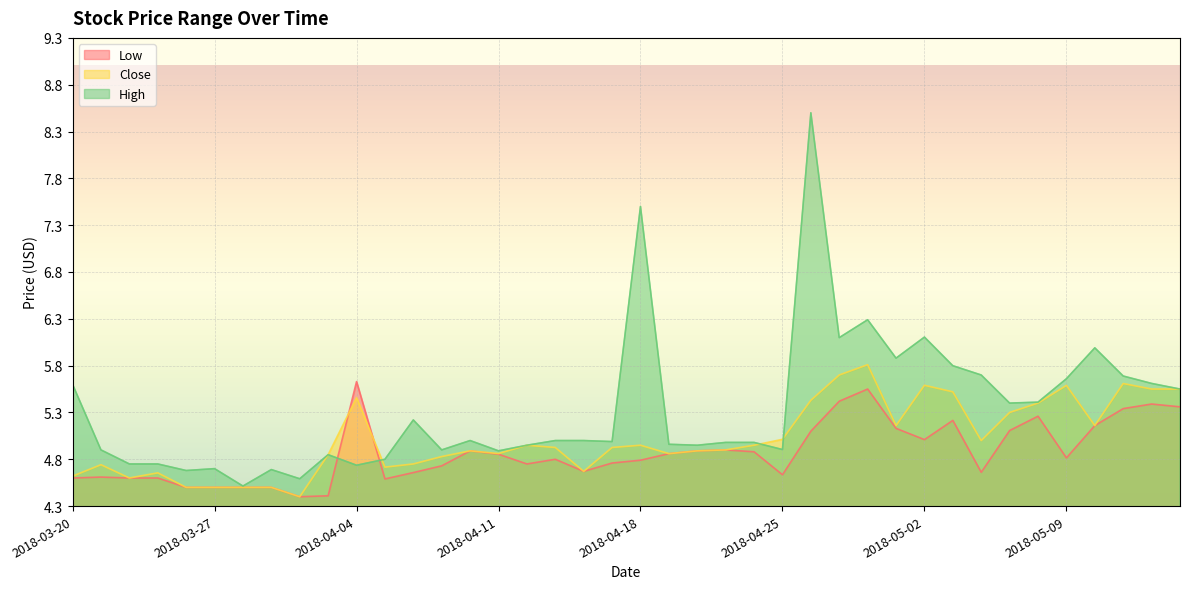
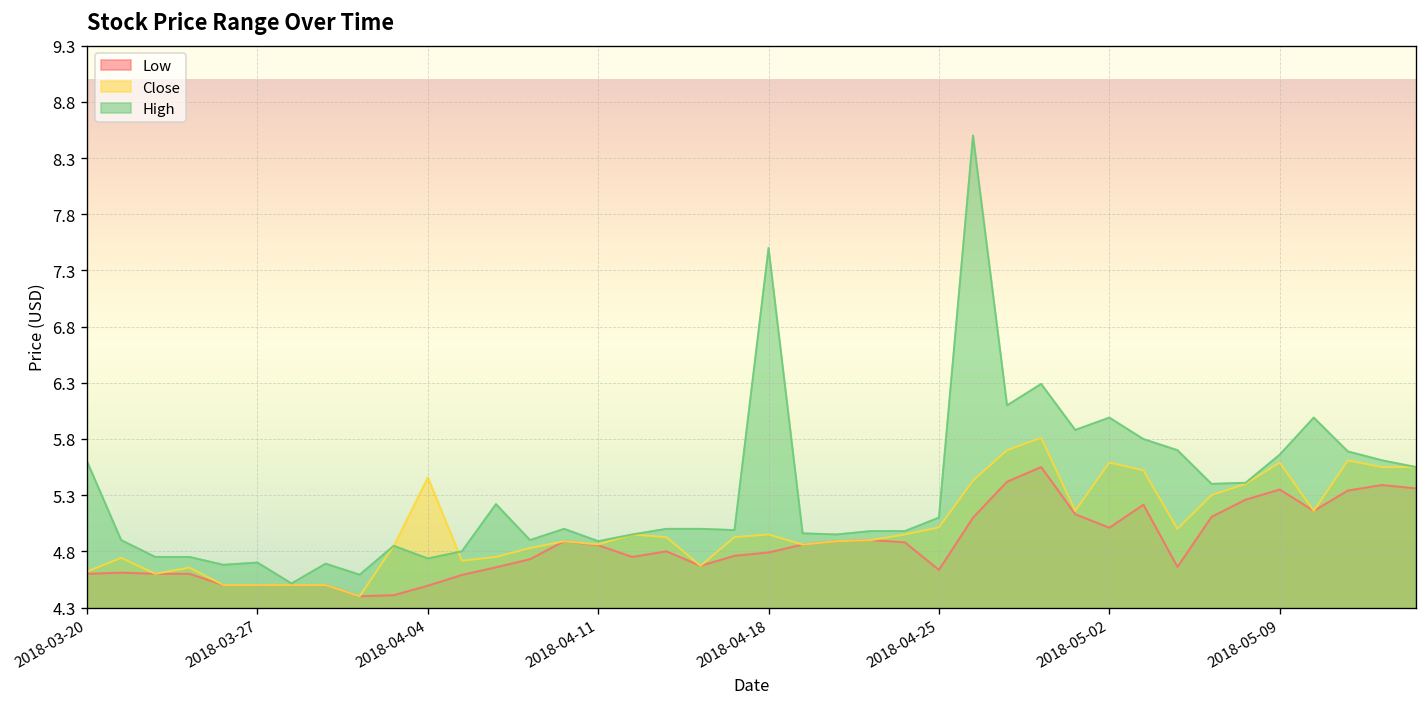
  {
    "Low": {
-     "2018-04-04": 5.6,
+     "2018-04-04": 4.5,
      "2018-04-18": 4.8,
      "2018-04-25": 4.6,
      "2018-05-02": 5.0,
-     "2018-05-09": 4.8
+     "2018-05-09": 5.3
    },
    "Close": {
      "2018-04-04": 5.5,
      "2018-04-18": 4.9,
      "2018-04-25": 5.0,
      "2018-05-02": 5.6,
      "2018-05-09": 5.6
    },
    "High": {
      "2018-03-20": 5.6,
      "2018-03-27": 4.7,
      "2018-04-04": 4.7,
      "2018-04-11": 4.9,
      "2018-04-18": 7.5,
-     "2018-04-25": 4.9,
-     "2018-05-02": 6.1,
+     "2018-04-25": 5.1,
+     "2018-05-02": 6.0,
      "2018-05-09": 5.7
    }
  }
